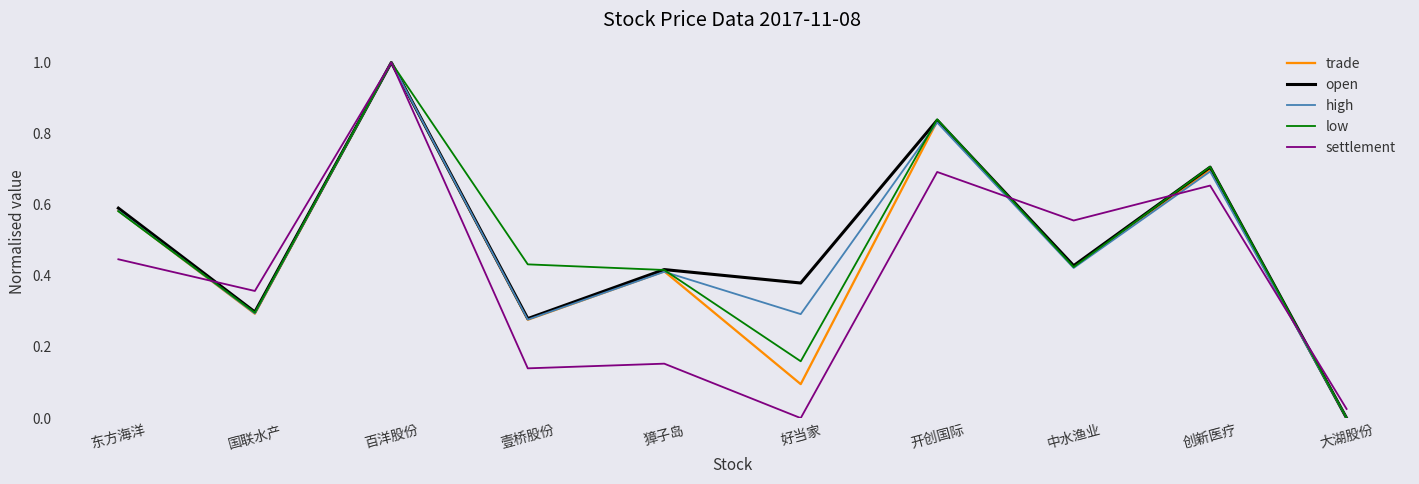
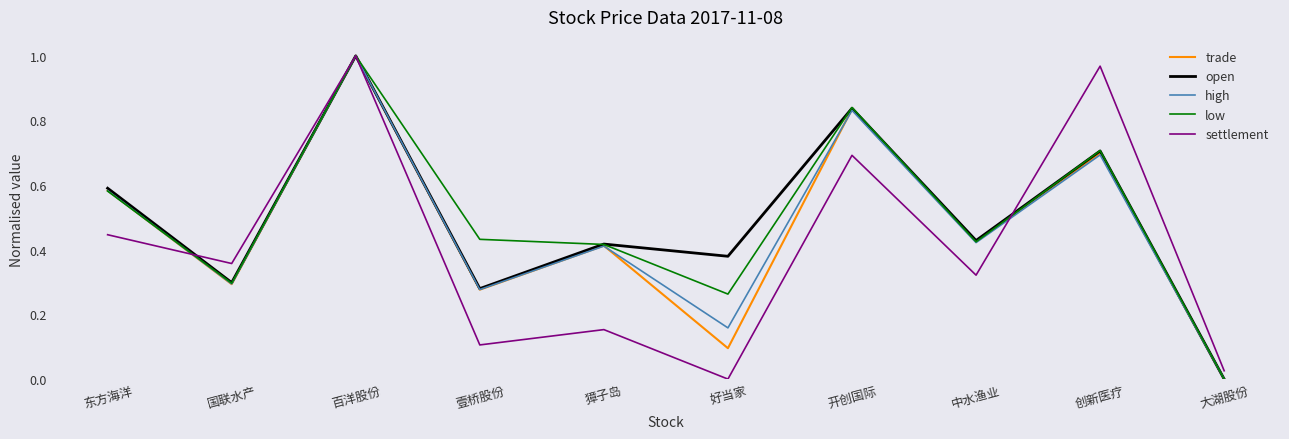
  {
    "trade": {
      "好当家": 0.10
    },
    "open": {
      "好当家": 0.38
    },
    "high": {
-     "好当家": 0.29
+     "好当家": 0.16
    },
    "low": {
      "壹桥股份": 0.43,
-     "好当家": 0.16
+     "好当家": 0.26
    },
    "settlement": {
      "东方海洋": 0.45,
      "国联水产": 0.36,
-     "壹桥股份": 0.14,
+     "壹桥股份": 0.11,
      "獐子岛": 0.15,
      "好当家": 0.00,
      "开创国际": 0.69,
-     "中水渔业": 0.56,
-     "创新医疗": 0.65,
+     "中水渔业": 0.32,
+     "创新医疗": 0.97,
      "大湖股份": 0.03
    }
  }
